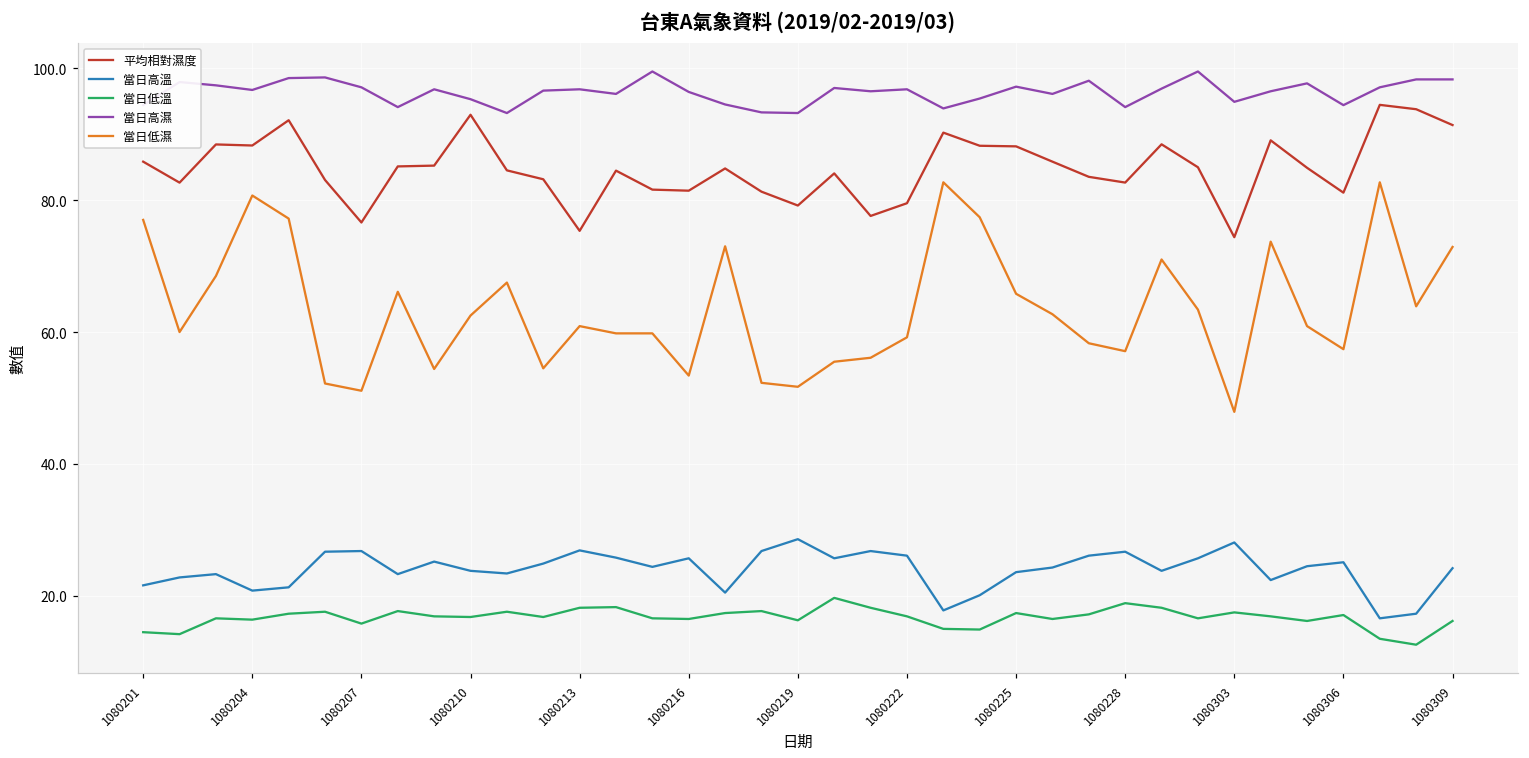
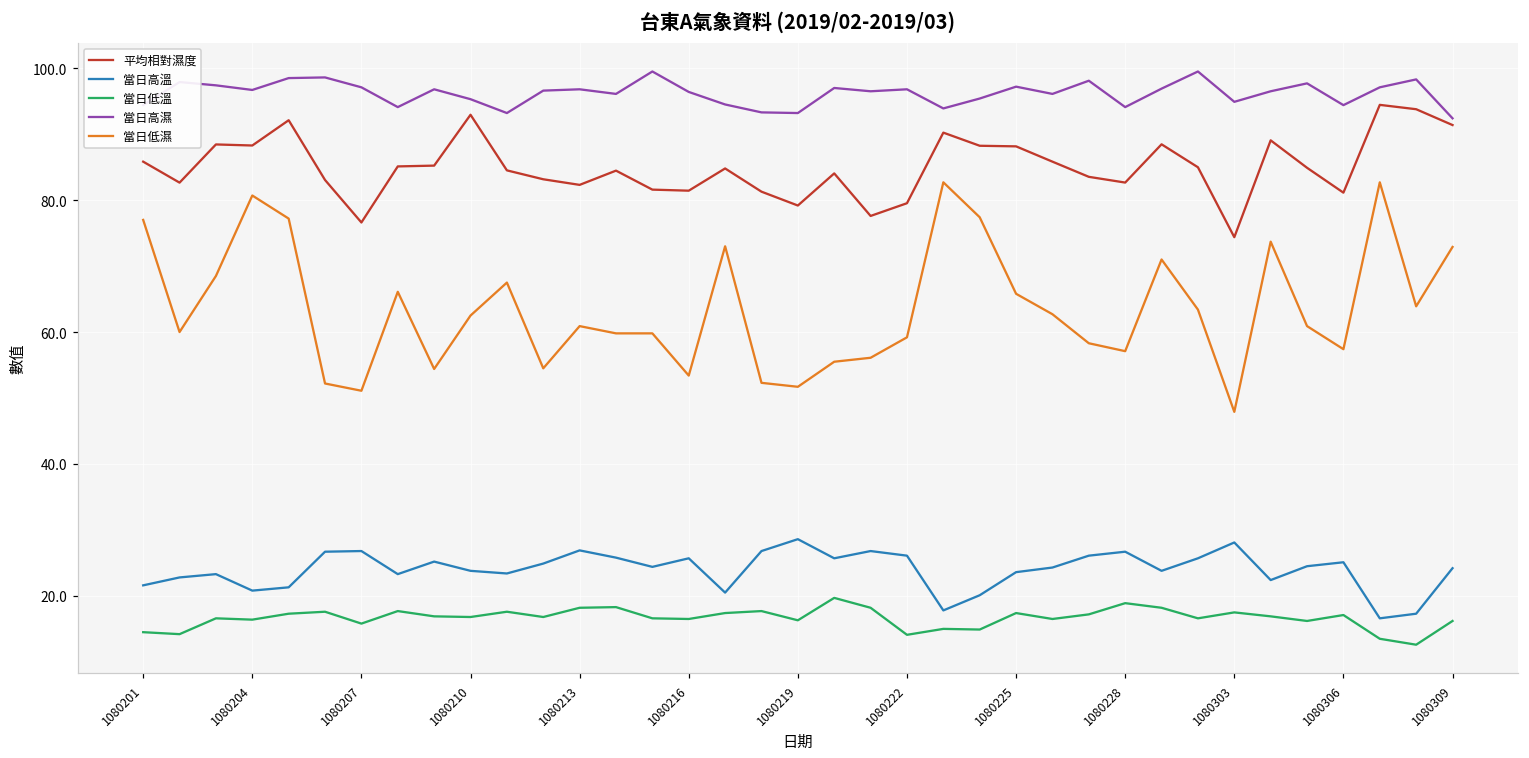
  {
    "平均相對濕度": {
      "1080201": 86,
      "1080204": 88,
      "1080207": 77,
      "1080210": 93,
-     "1080213": 75,
+     "1080213": 82,
      "1080216": 81,
      "1080219": 79,
      "1080222": 80,
      "1080225": 88,
      "1080228": 83,
      "1080303": 74,
      "1080306": 81,
      "1080309": 91
    },
    "當日高溫": {
      "1080201": 22,
      "1080204": 21,
      "1080207": 27,
      "1080210": 24,
      "1080213": 27,
      "1080216": 26,
      "1080219": 29,
      "1080222": 26,
      "1080225": 24,
      "1080228": 27,
      "1080303": 28,
      "1080306": 25,
      "1080309": 24
    },
    "當日低溫": {
      "1080201": 15,
      "1080204": 16,
      "1080207": 16,
      "1080210": 17,
      "1080213": 18,
      "1080216": 17,
      "1080219": 16,
-     "1080222": 17,
+     "1080222": 14,
      "1080225": 17,
      "1080228": 19,
      "1080303": 18,
      "1080306": 17,
      "1080309": 16
    },
    "當日高濕": {
      "1080204": 97,
      "1080207": 97,
      "1080210": 95,
      "1080213": 97,
      "1080216": 96,
      "1080219": 93,
      "1080222": 97,
      "1080225": 97,
      "1080228": 94,
      "1080303": 95,
      "1080306": 94,
-     "1080309": 98
+     "1080309": 92
    },
    "當日低濕": {
      "1080201": 77,
      "1080204": 81,
      "1080207": 51,
      "1080210": 63,
      "1080213": 61,
      "1080216": 53,
      "1080219": 52,
      "1080222": 59,
      "1080225": 66,
      "1080228": 57,
      "1080303": 48,
      "1080306": 57,
      "1080309": 73
    }
  }
